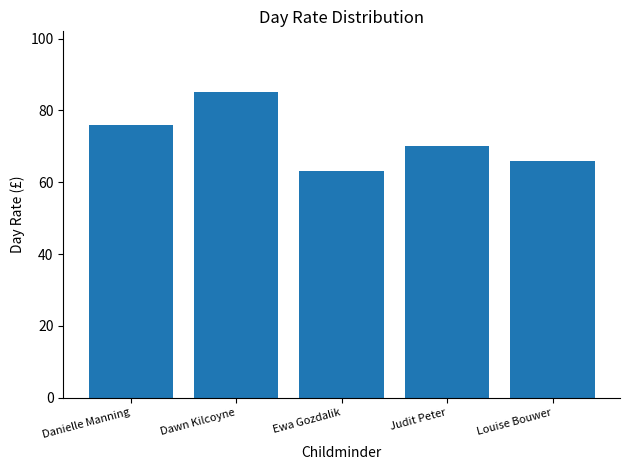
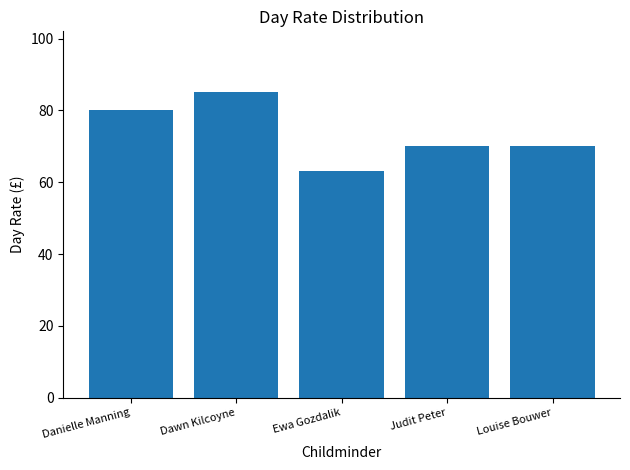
  {
-   "Danielle Manning": 76,
+   "Danielle Manning": 80,
    "Dawn Kilcoyne": 85,
    "Ewa Gozdalik": 63,
    "Judit Peter": 70,
-   "Louise Bouwer": 66
+   "Louise Bouwer": 70
  }
